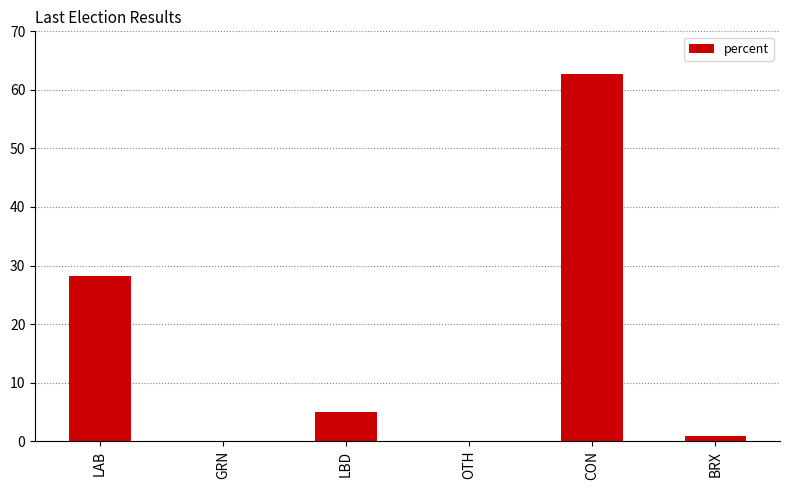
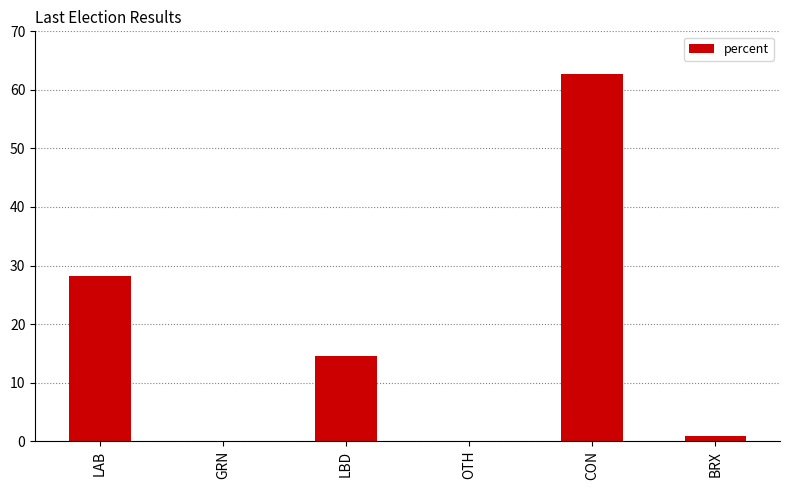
  {
    "LAB": 28,
    "GRN": 0,
-   "LBD": 5,
+   "LBD": 15,
    "OTH": 0,
    "CON": 63,
    "BRX": 1
  }
